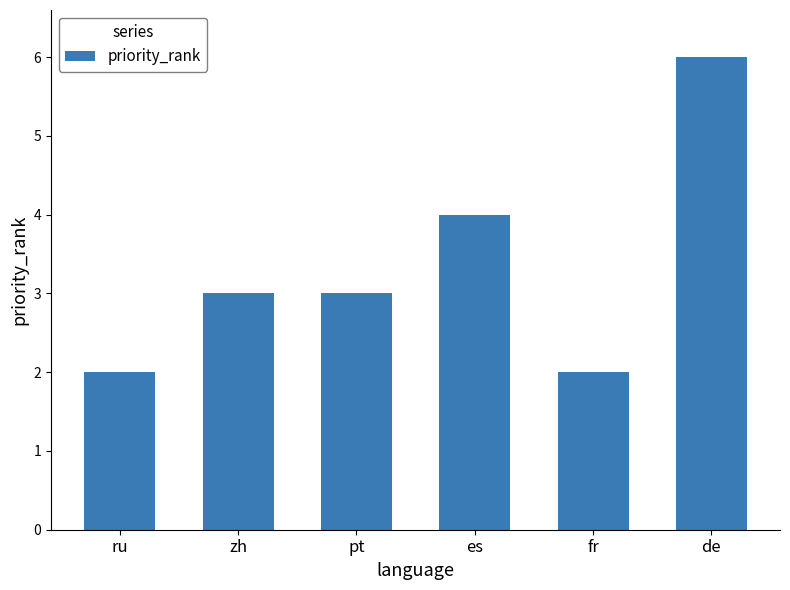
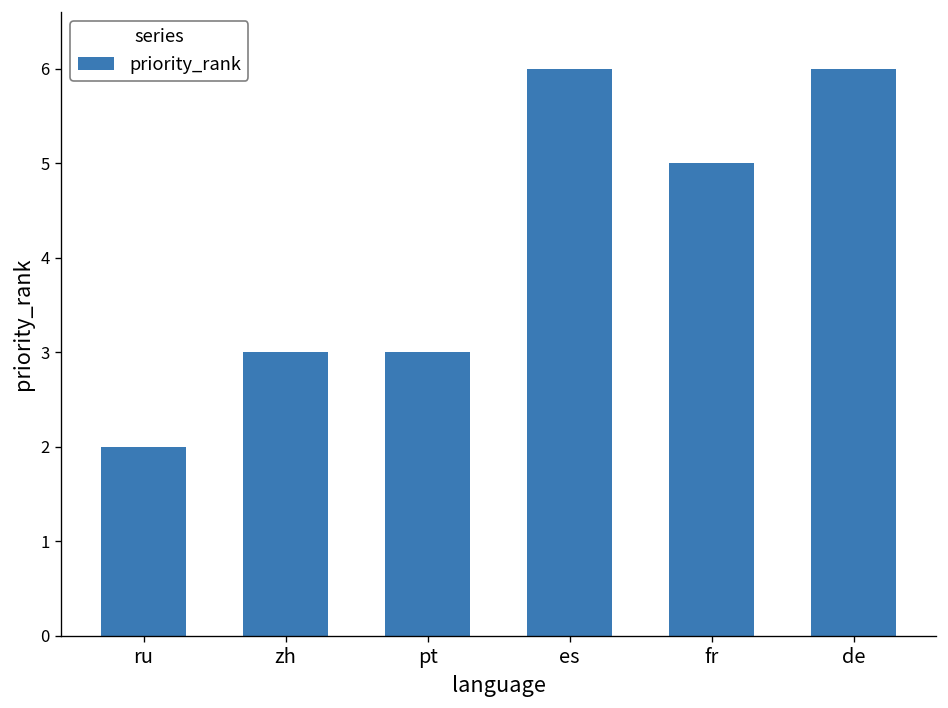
  {
    "ru": 2,
    "zh": 3,
    "pt": 3,
-   "es": 4,
-   "fr": 2,
+   "es": 6,
+   "fr": 5,
    "de": 6
  }
